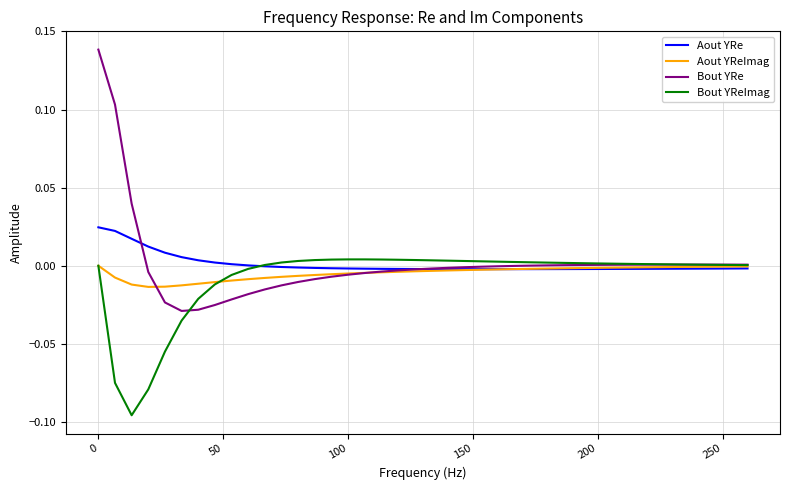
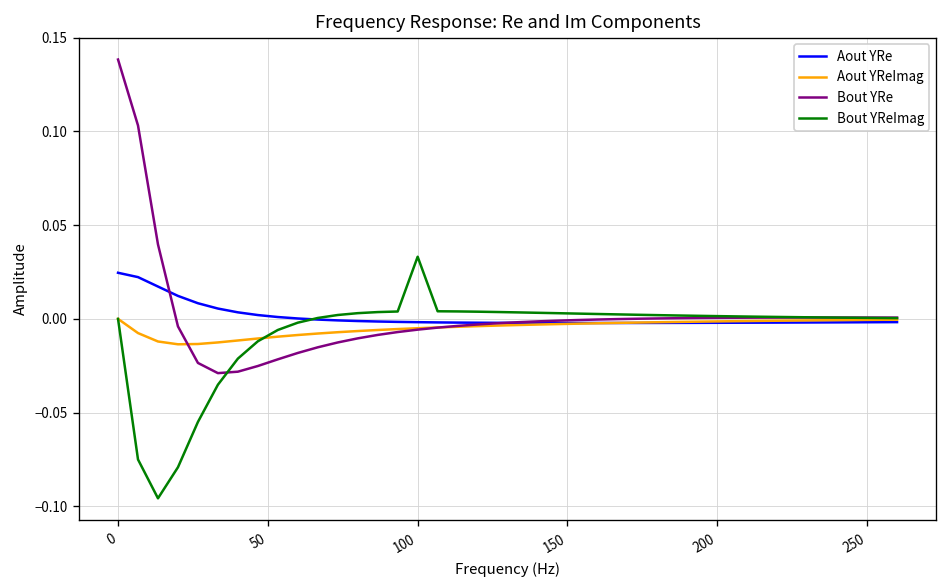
  {
    "Aout YRe": {
      "0": 0.025,
      "100": -0.002
    },
    "Bout YRe": {
      "0": 0.138
    },
    "Bout YReImag": {
-     "100": 0.004
+     "100": 0.033
    }
  }
